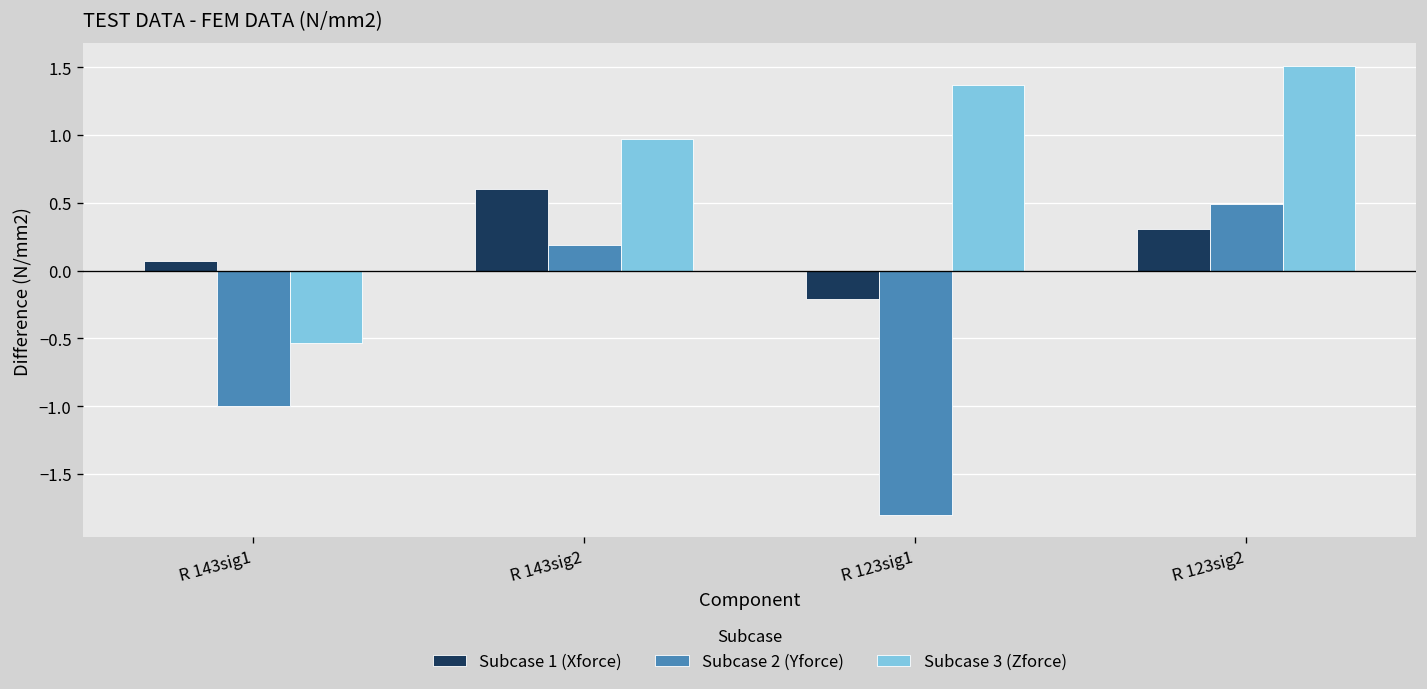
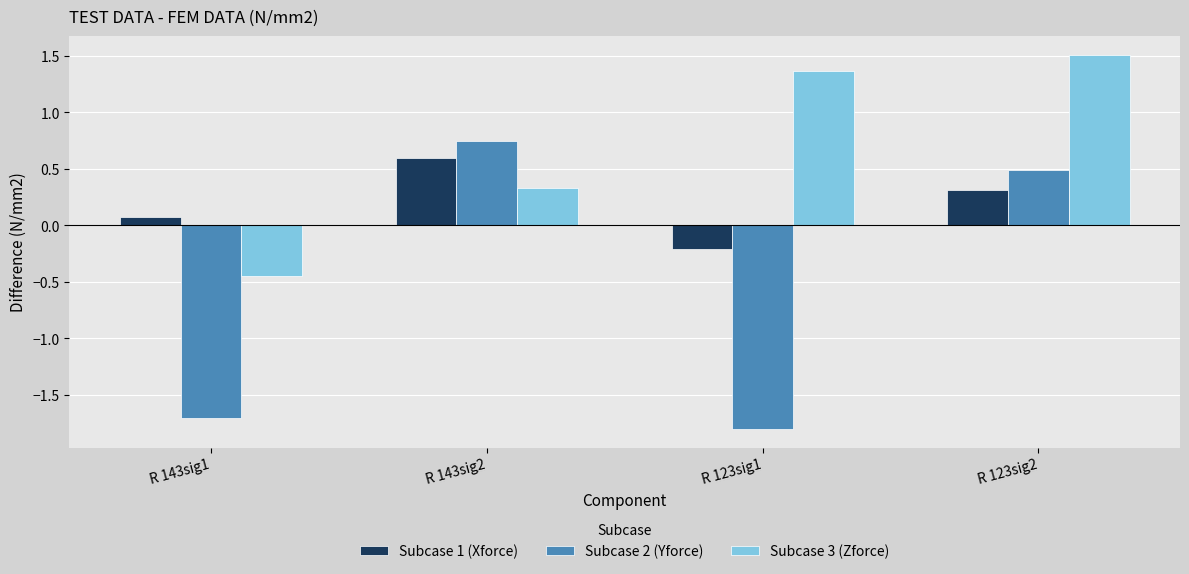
  {
    "Subcase 1 (Xforce)": {
      "R 143sig1": 0.07,
      "R 143sig2": 0.60,
      "R 123sig1": -0.21,
      "R 123sig2": 0.31
    },
    "Subcase 2 (Yforce)": {
-     "R 143sig1": -1.0,
-     "R 143sig2": 0.19,
+     "R 143sig1": -1.7,
+     "R 143sig2": 0.75,
      "R 123sig1": -1.80,
      "R 123sig2": 0.49
    },
    "Subcase 3 (Zforce)": {
-     "R 143sig1": -0.53,
-     "R 143sig2": 0.97,
+     "R 143sig1": -0.45,
+     "R 143sig2": 0.33,
      "R 123sig1": 1.37,
      "R 123sig2": 1.51
    }
  }
